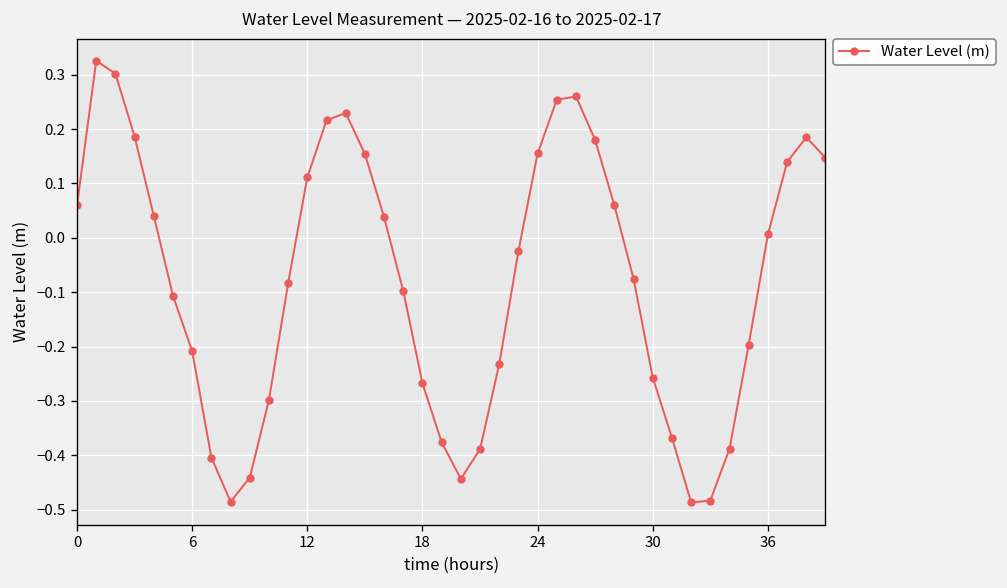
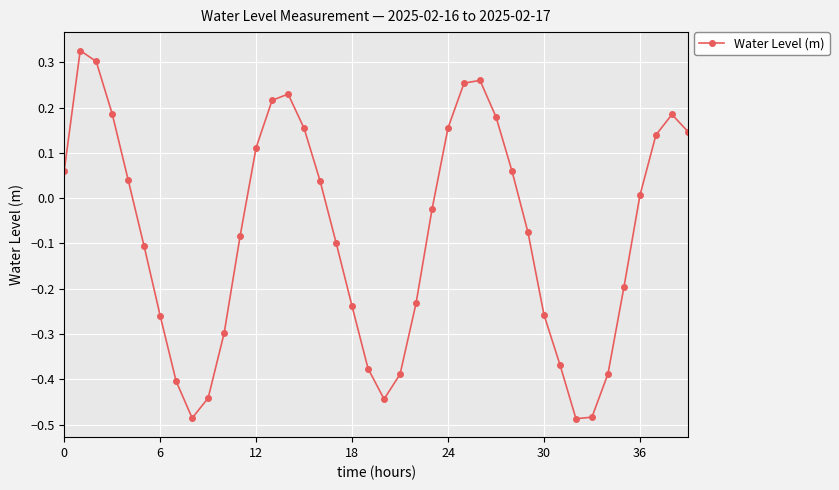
  {
    "0": 0.06,
-   "6": -0.21,
+   "6": -0.26,
    "12": 0.11,
-   "18": -0.27,
+   "18": -0.24,
    "24": 0.16,
    "30": -0.26,
    "36": 0.01
  }
